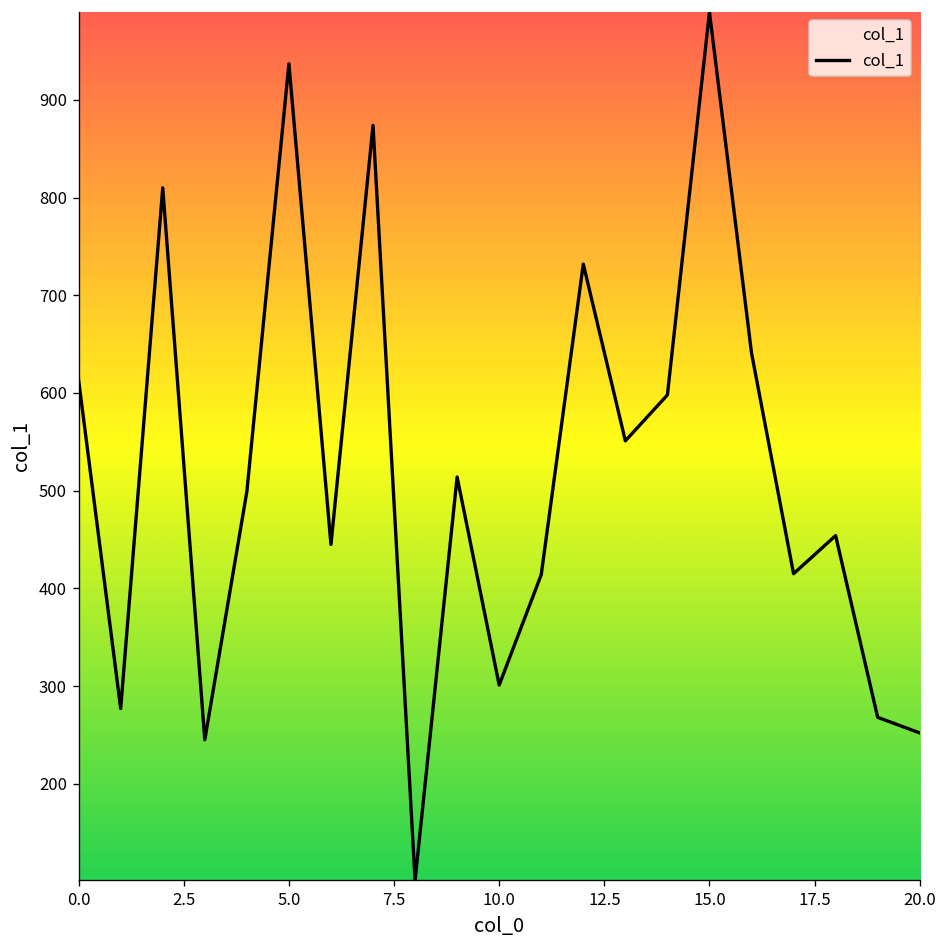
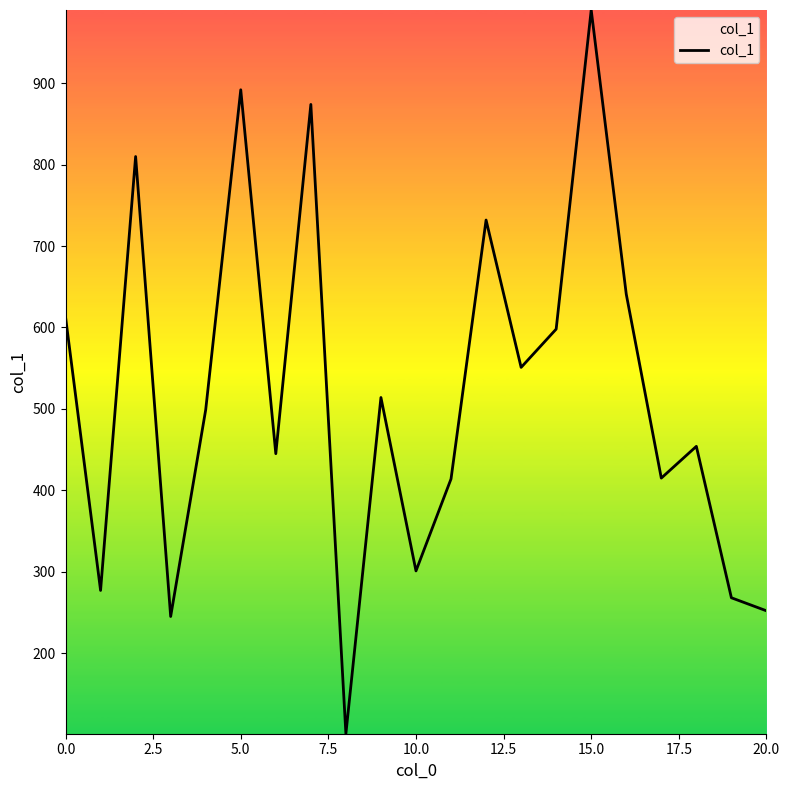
  {
    "0.0": 610,
-   "5.0": 940,
+   "5.0": 890,
    "10.0": 300,
    "15.0": 990,
    "20.0": 250
  }
